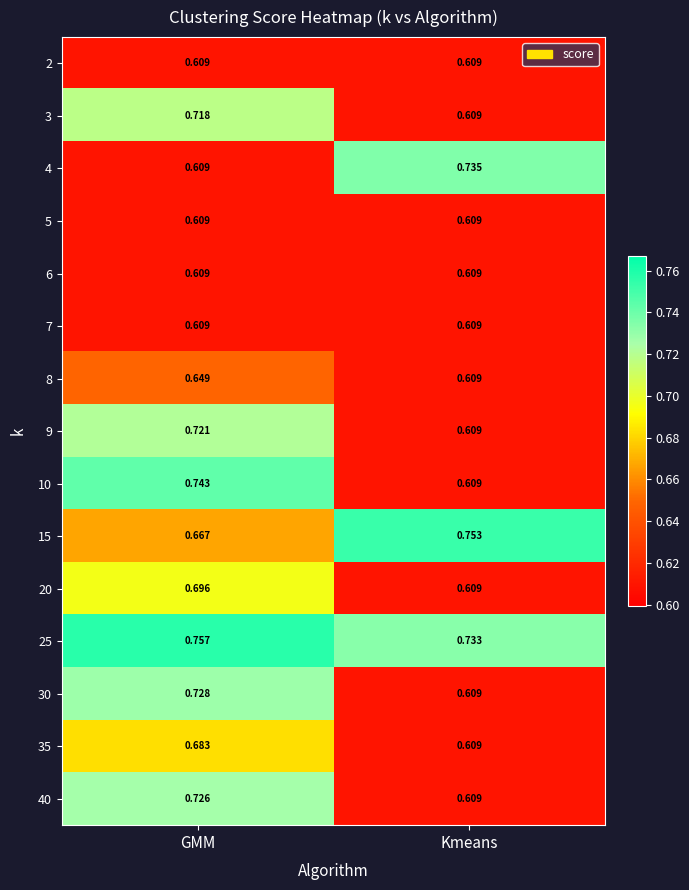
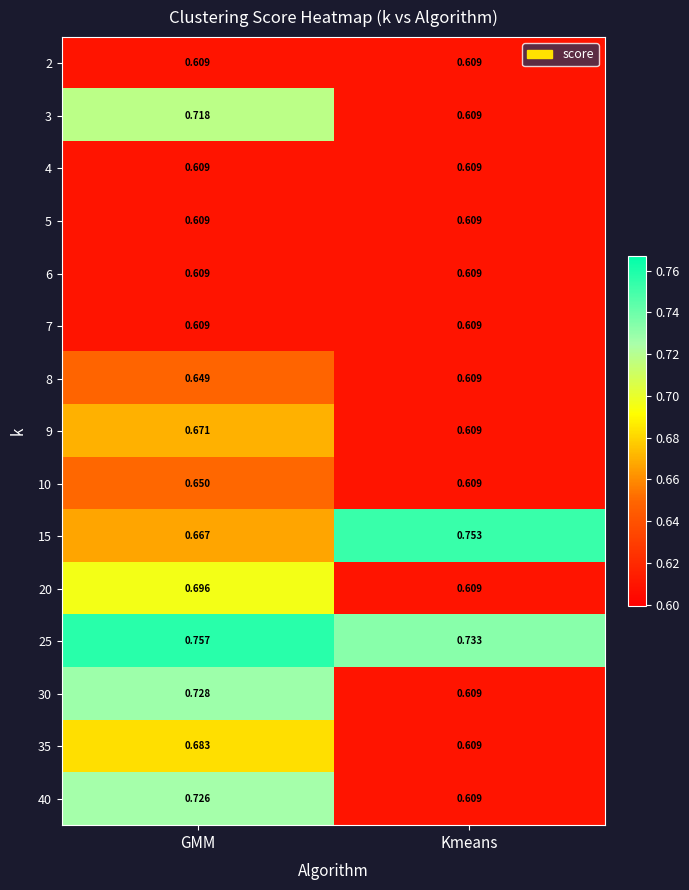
  {
    "2": {
      "GMM": 0.609,
      "Kmeans": 0.609
    },
    "3": {
      "GMM": 0.718,
      "Kmeans": 0.609
    },
    "4": {
      "GMM": 0.609,
-     "Kmeans": 0.735
+     "Kmeans": 0.609
    },
    "5": {
      "GMM": 0.609,
      "Kmeans": 0.609
    },
    "6": {
      "GMM": 0.609,
      "Kmeans": 0.609
    },
    "7": {
      "GMM": 0.609,
      "Kmeans": 0.609
    },
    "8": {
      "GMM": 0.649,
      "Kmeans": 0.609
    },
    "9": {
-     "GMM": 0.721,
+     "GMM": 0.671,
      "Kmeans": 0.609
    },
    "10": {
-     "GMM": 0.743,
+     "GMM": 0.650,
      "Kmeans": 0.609
    },
    "15": {
      "GMM": 0.667,
      "Kmeans": 0.753
    },
    "20": {
      "GMM": 0.696,
      "Kmeans": 0.609
    },
    "25": {
      "GMM": 0.757,
      "Kmeans": 0.733
    },
    "30": {
      "GMM": 0.728,
      "Kmeans": 0.609
    },
    "35": {
      "GMM": 0.683,
      "Kmeans": 0.609
    },
    "40": {
      "GMM": 0.726,
      "Kmeans": 0.609
    }
  }
